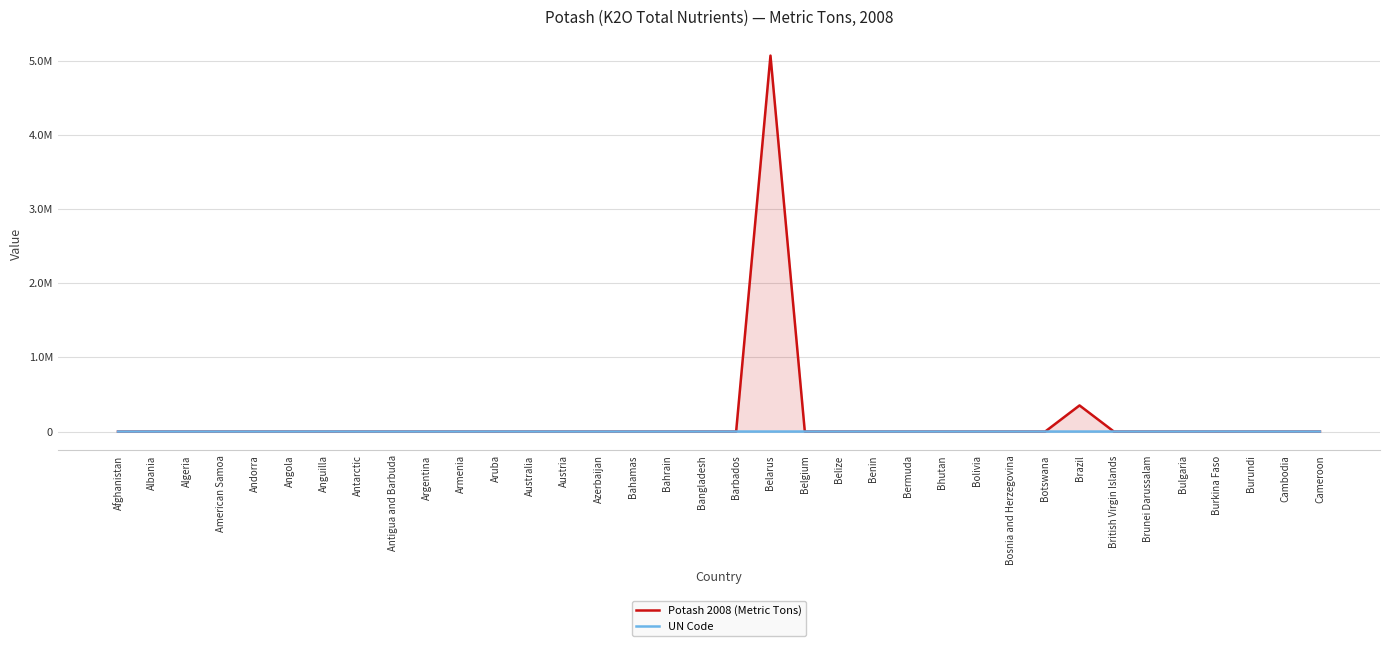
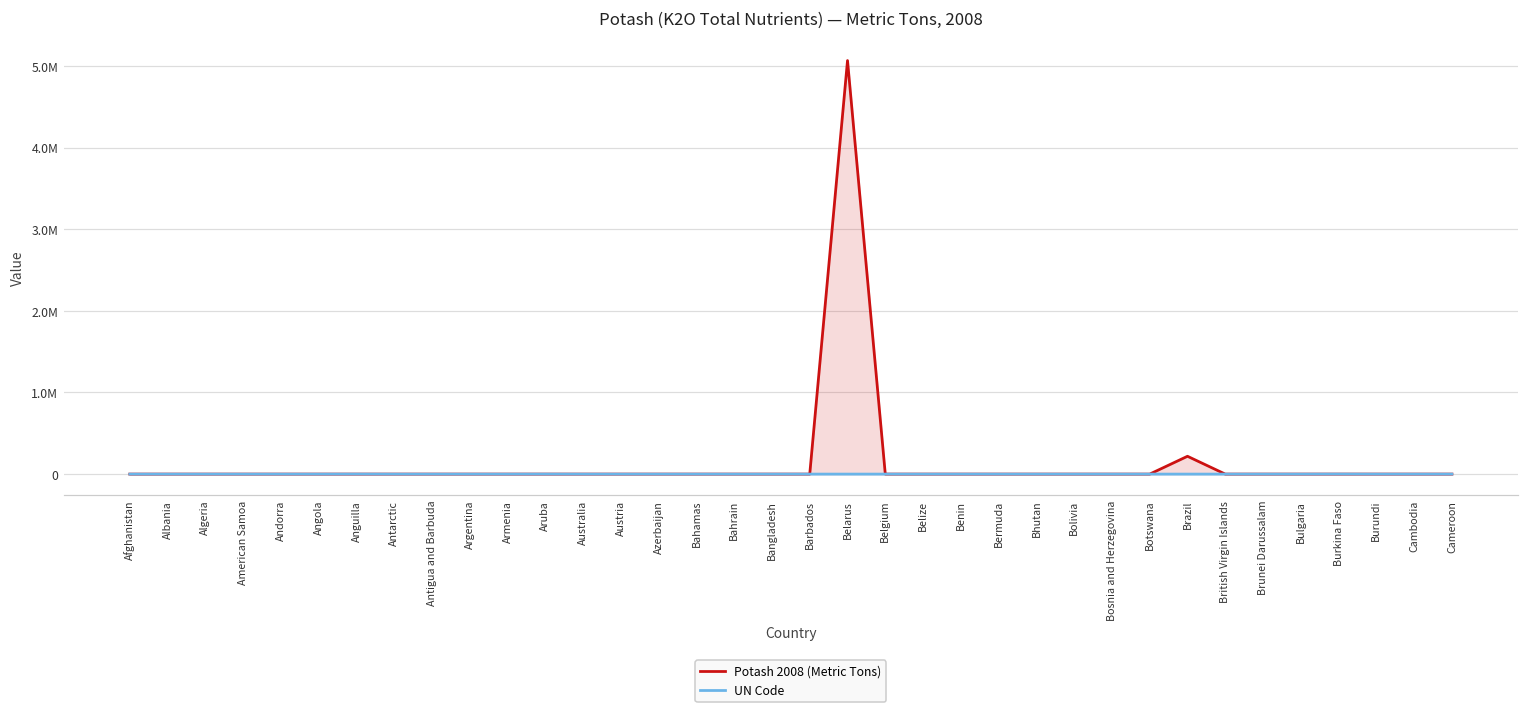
  {
    "Potash 2008 (Metric Tons)": {
      "Belarus": 5100000,
-     "Brazil": 400000
+     "Brazil": 200000
    },
    "UN Code": {
      "Belarus": 0,
      "Brazil": 0
    }
  }
